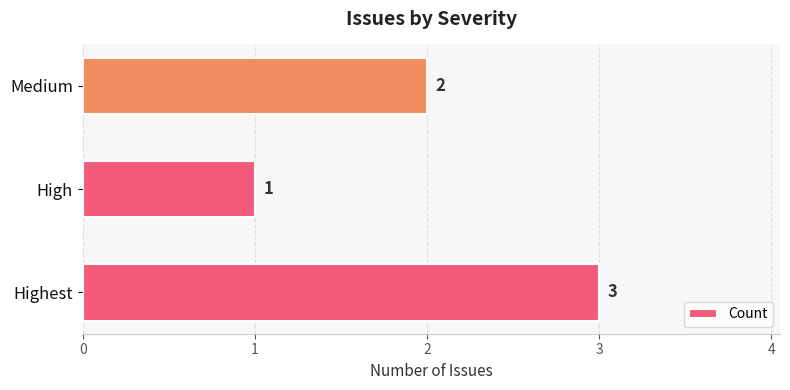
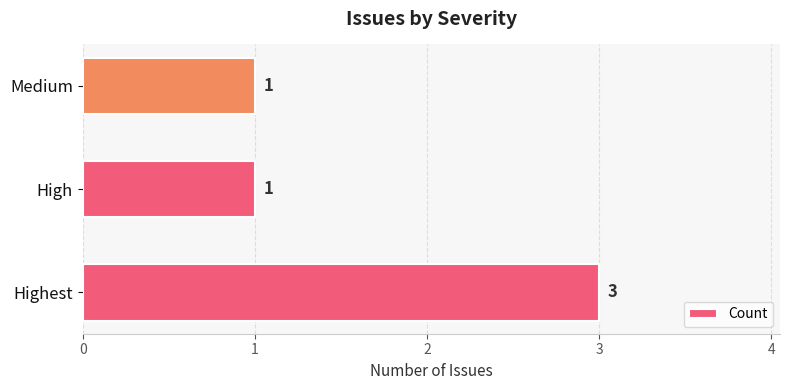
  {
-   "Medium": 2,
+   "Medium": 1,
    "High": 1,
    "Highest": 3
  }
